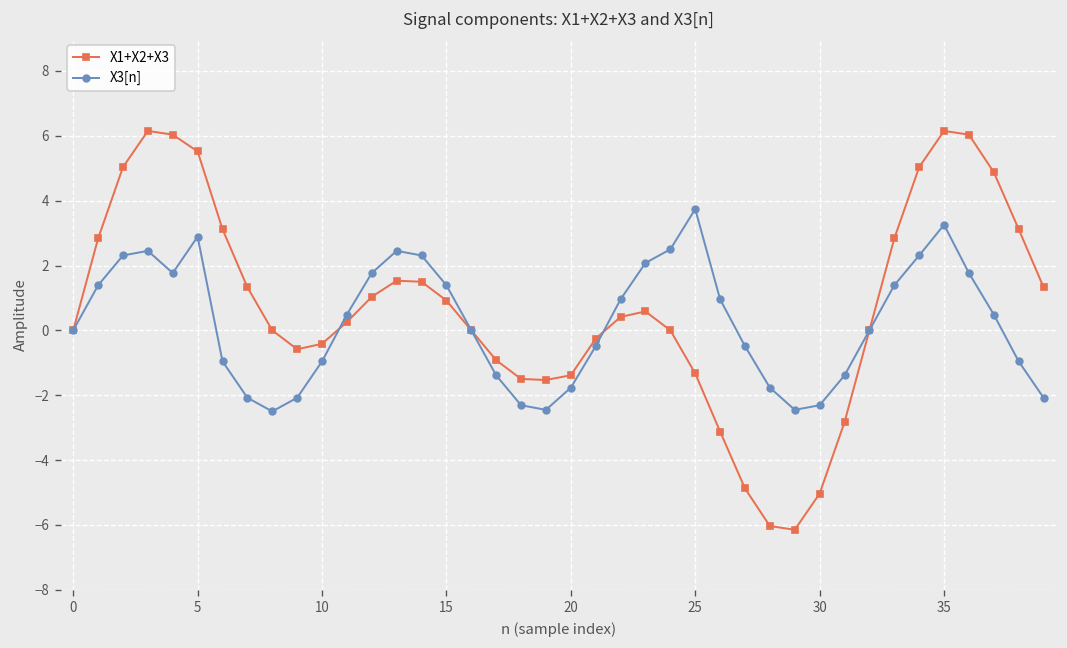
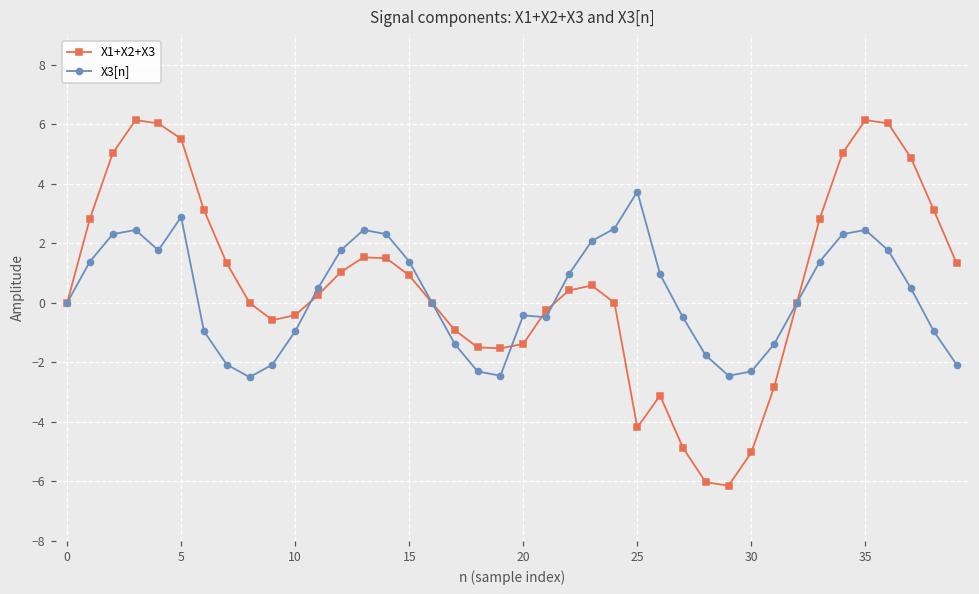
  {
    "X1+X2+X3": {
      "5": 5.5,
      "10": -0.4,
      "15": 0.9,
      "20": -1.4,
-     "25": -1.3,
+     "25": -4.2,
      "30": -5.0,
      "35": 6.2
    },
    "X3[n]": {
      "5": 2.9,
      "10": -1.0,
      "15": 1.4,
-     "20": -1.8,
+     "20": -0.4,
      "25": 3.7,
      "30": -2.3,
-     "35": 3.3
+     "35": 2.5
    }
  }
